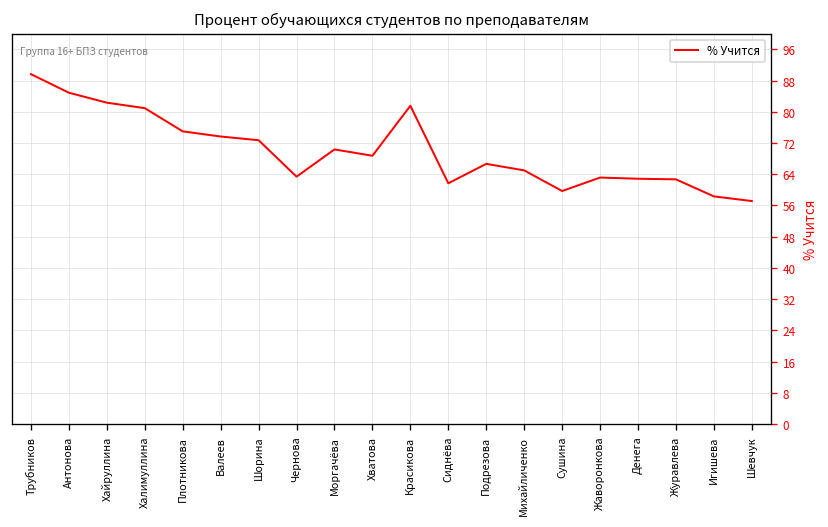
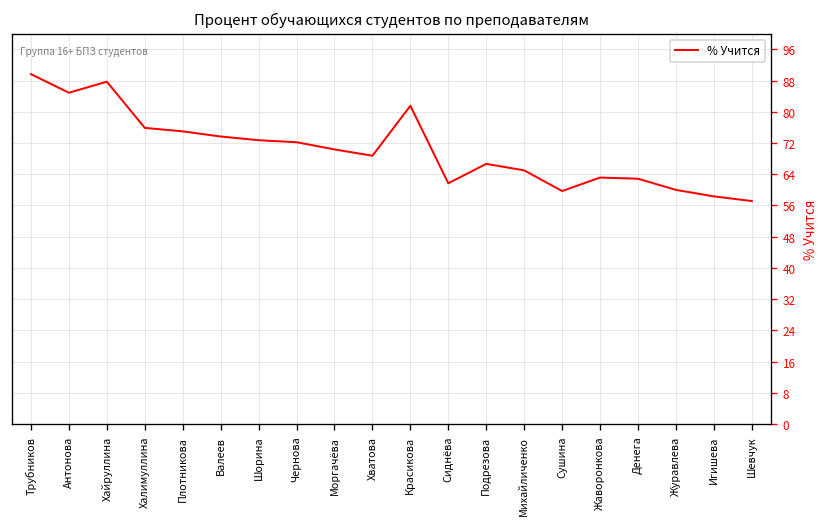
  {
    "Антонова": 85,
-   "Хайруллина": 82,
-   "Халимуллина": 81,
+   "Хайруллина": 88,
+   "Халимуллина": 76,
    "Плотникова": 75,
    "Валеев": 74,
    "Шорина": 73,
-   "Чернова": 63,
+   "Чернова": 72,
    "Моргачёва": 70,
    "Хватова": 69,
    "Красикова": 82,
    "Сиднёва": 62,
    "Подрезова": 67,
    "Михайличенко": 65,
    "Сушина": 60,
    "Жаворонкова": 63,
    "Денега": 63,
-   "Журавлева": 63,
+   "Журавлева": 60,
    "Игишева": 58,
    "Шевчук": 57
  }
